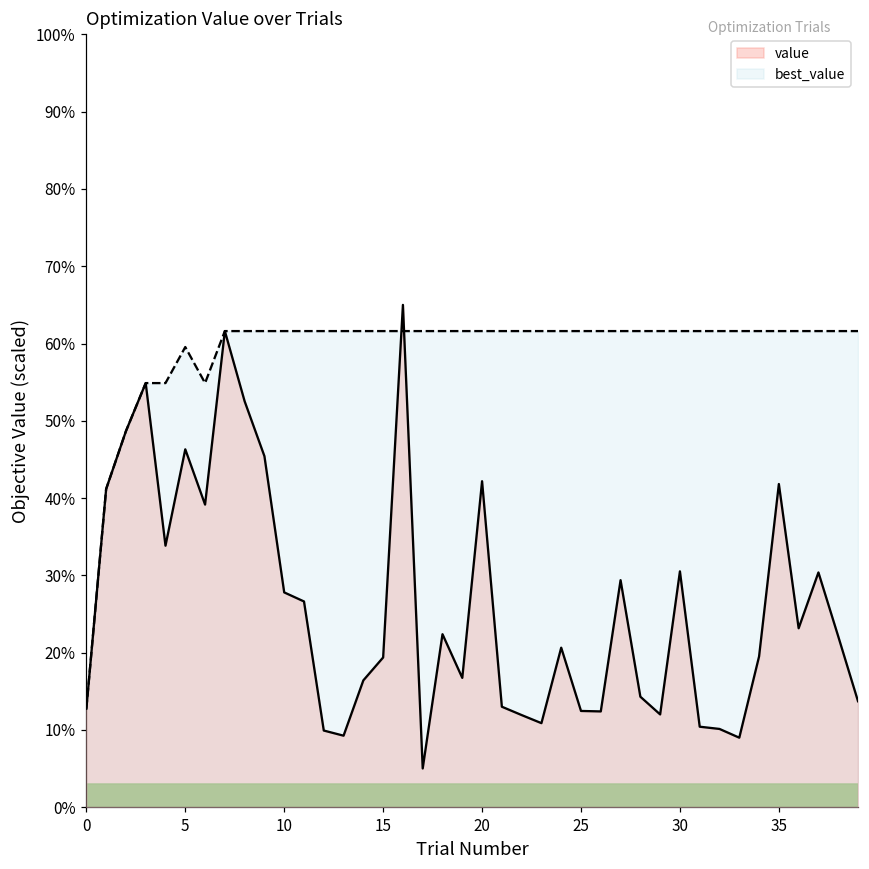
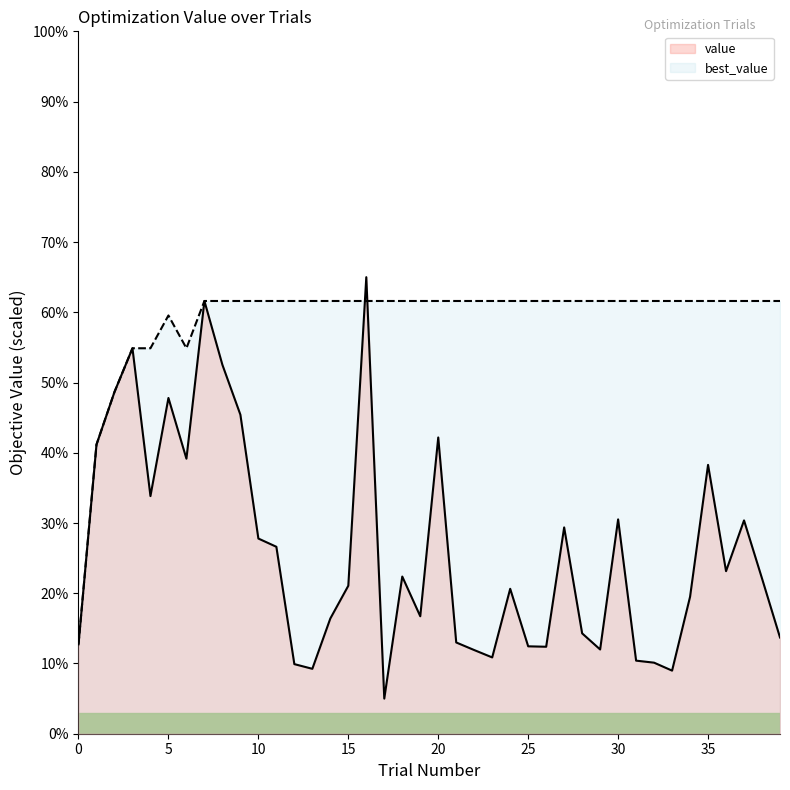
  {
    "value": {
-     "5": "46%",
+     "5": "48%",
      "10": "28%",
-     "15": "19%",
+     "15": "21%",
      "20": "42%",
      "25": "12%",
      "30": "31%",
-     "35": "42%"
+     "35": "38%"
    },
    "best_value": {
      "5": "60%",
      "10": "62%",
      "15": "62%",
      "20": "62%",
      "25": "62%",
      "30": "62%",
      "35": "62%"
    }
  }
